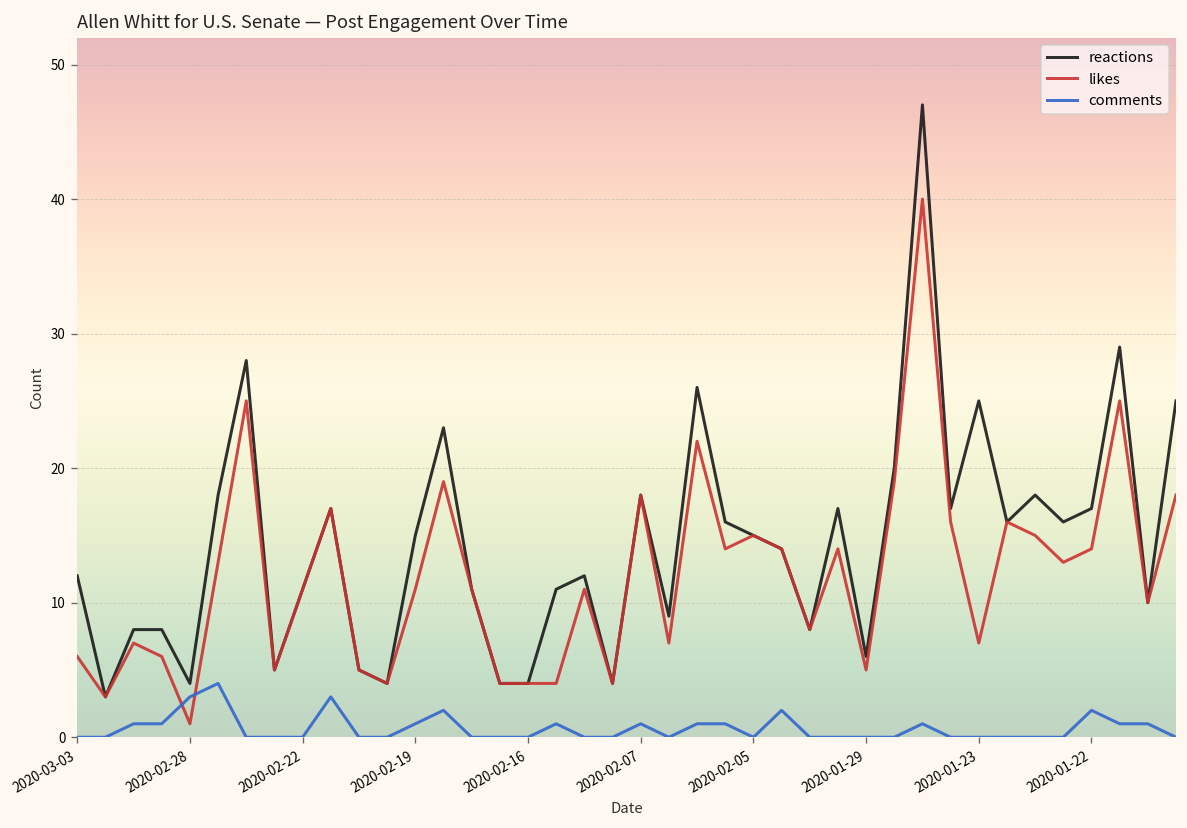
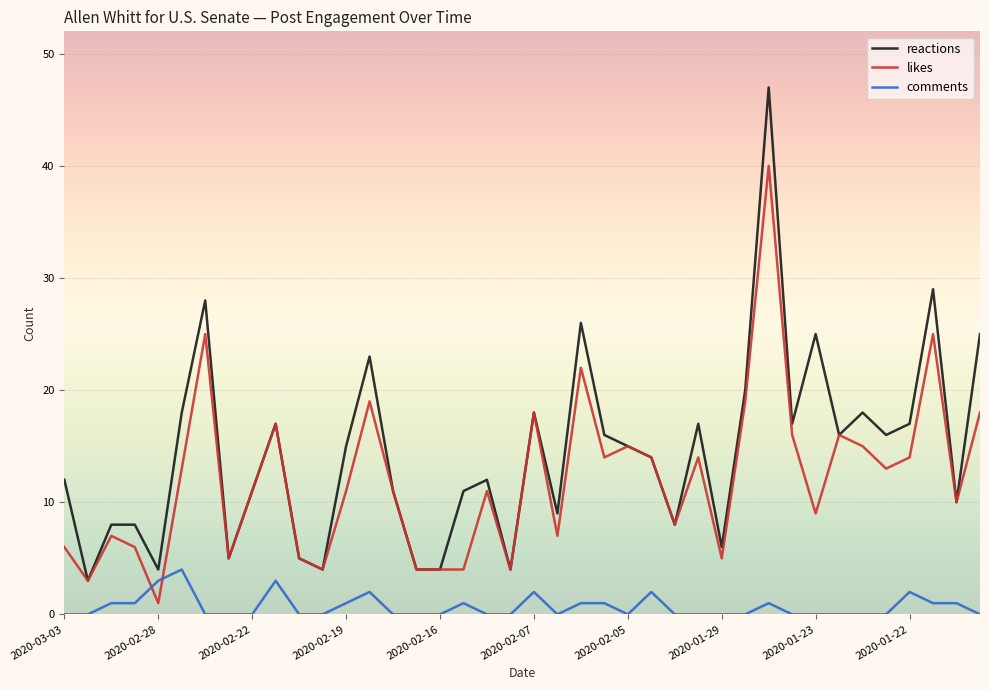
  {
    "reactions": {
      "2020-01-23": 25
    },
    "likes": {
-     "2020-01-23": 7
+     "2020-01-23": 9
    },
    "comments": {
      "2020-02-16": 0,
-     "2020-02-07": 1,
+     "2020-02-07": 2,
      "2020-01-23": 0
    }
  }
